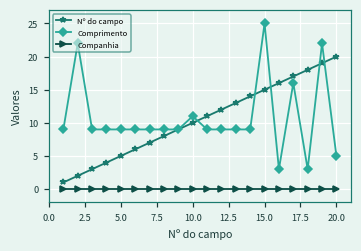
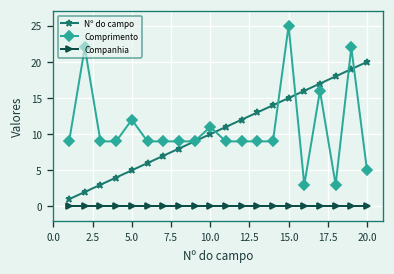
  {
    "Comprimento": {
-     "5.0": 9,
+     "5.0": 12,
      "10.0": 11,
      "15.0": 25,
      "20.0": 5
    }
  }
